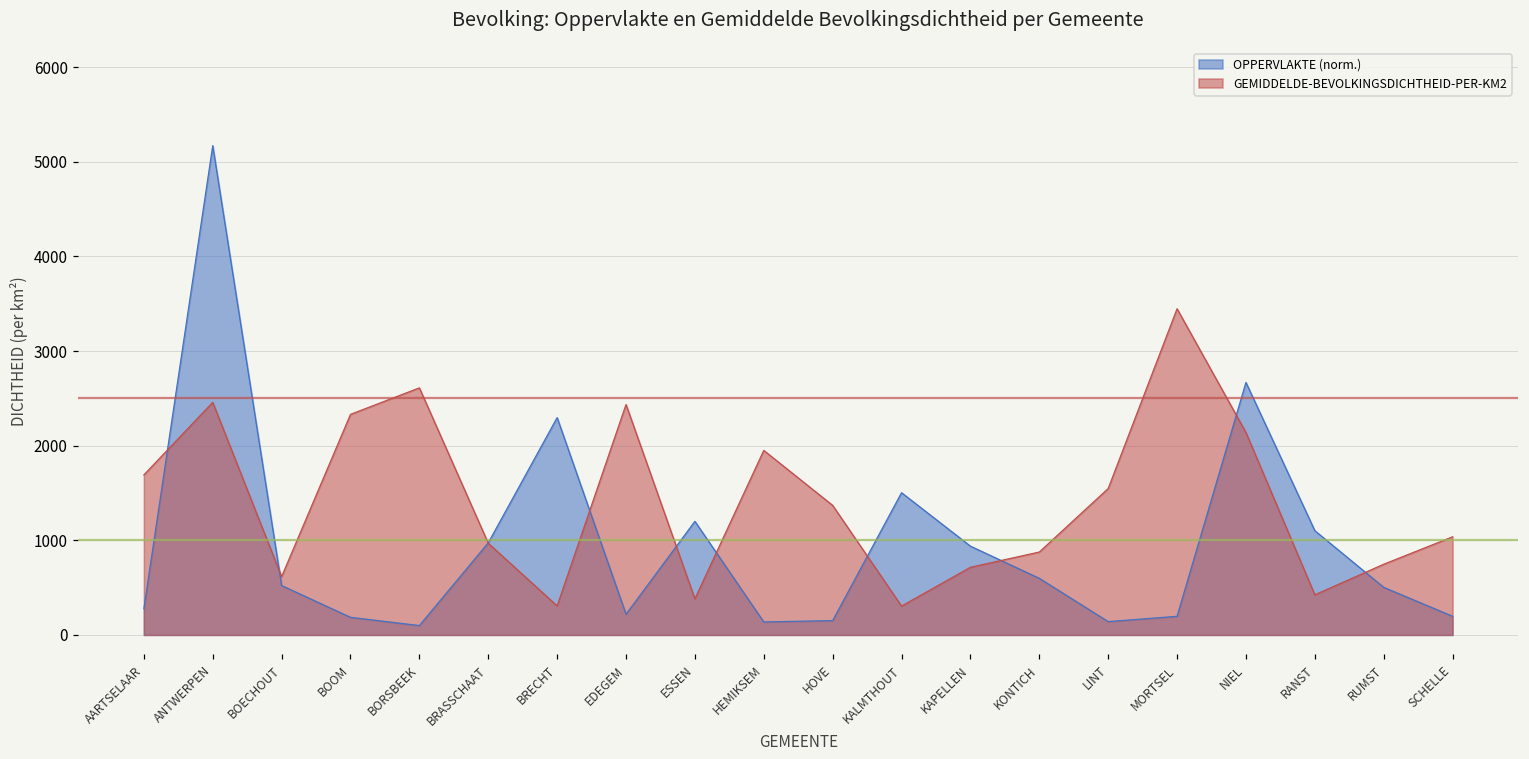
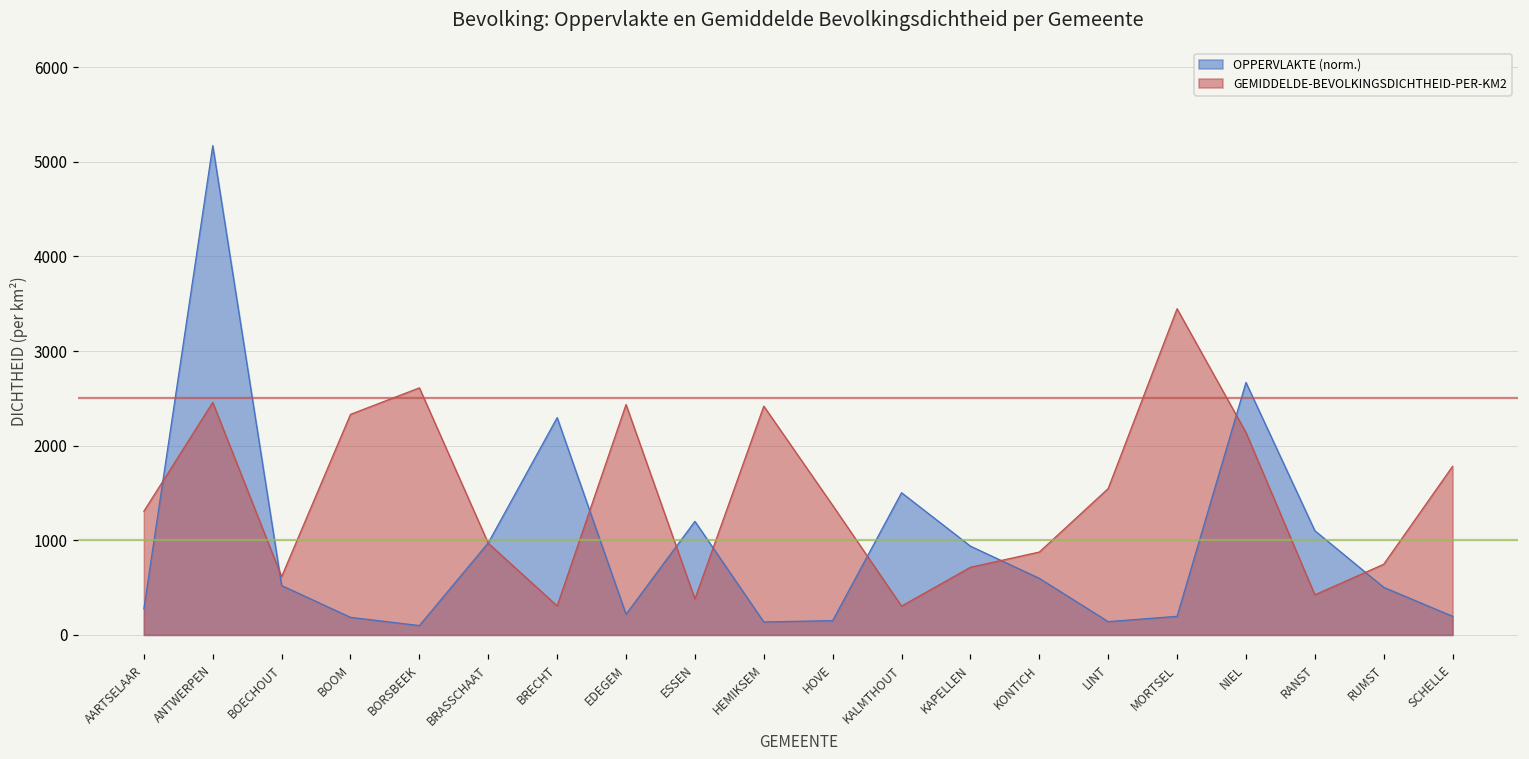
  {
    "OPPERVLAKTE (norm.)": {
      "AARTSELAAR": 300,
      "ANTWERPEN": 5200,
      "BOECHOUT": 500,
      "BOOM": 200,
      "BORSBEEK": 100,
      "BRECHT": 2300,
      "EDEGEM": 200,
      "ESSEN": 1200,
      "HEMIKSEM": 100,
      "HOVE": 200,
      "KALMTHOUT": 1500,
      "KAPELLEN": 900,
      "KONTICH": 600,
      "LINT": 100,
      "MORTSEL": 200,
      "NIEL": 2700,
      "RANST": 1100,
      "RUMST": 500,
      "SCHELLE": 200
    },
    "GEMIDDELDE-BEVOLKINGSDICHTHEID-PER-KM2": {
-     "AARTSELAAR": 1700,
+     "AARTSELAAR": 1300,
      "ANTWERPEN": 2500,
      "BOECHOUT": 600,
      "BOOM": 2300,
      "BORSBEEK": 2600,
      "BRECHT": 300,
      "EDEGEM": 2400,
      "ESSEN": 400,
-     "HEMIKSEM": 2000,
+     "HEMIKSEM": 2400,
      "HOVE": 1400,
      "KALMTHOUT": 300,
      "KAPELLEN": 700,
      "KONTICH": 900,
      "LINT": 1500,
      "MORTSEL": 3400,
      "NIEL": 2100,
      "RANST": 400,
      "RUMST": 700,
-     "SCHELLE": 1000
+     "SCHELLE": 1800
    }
  }
